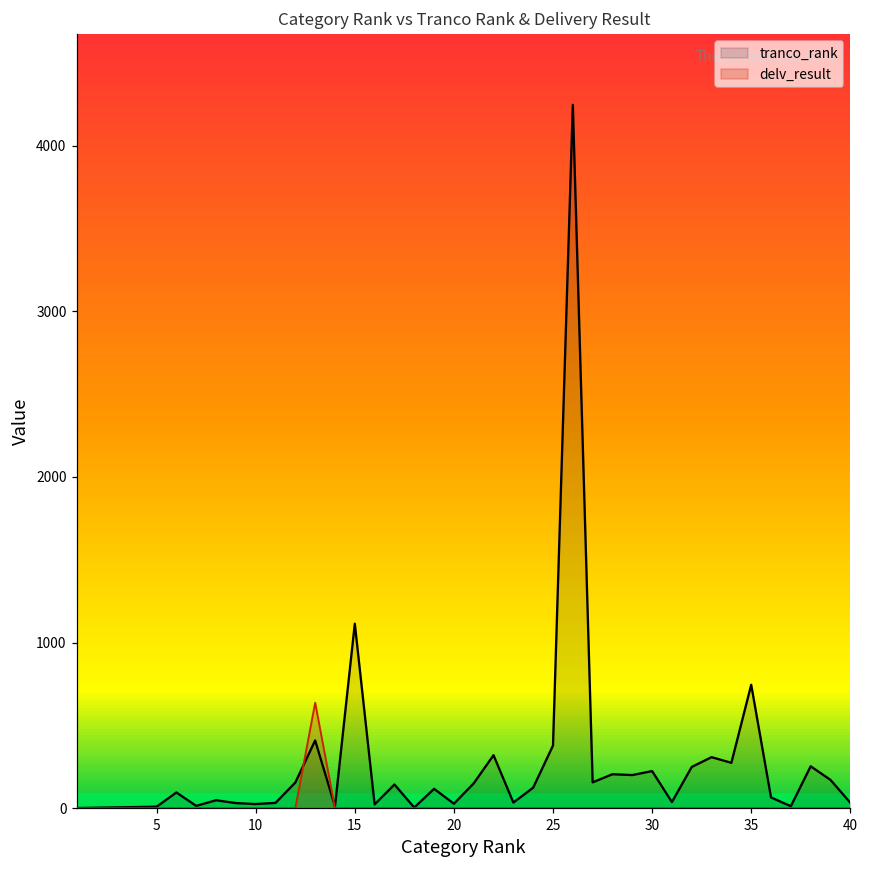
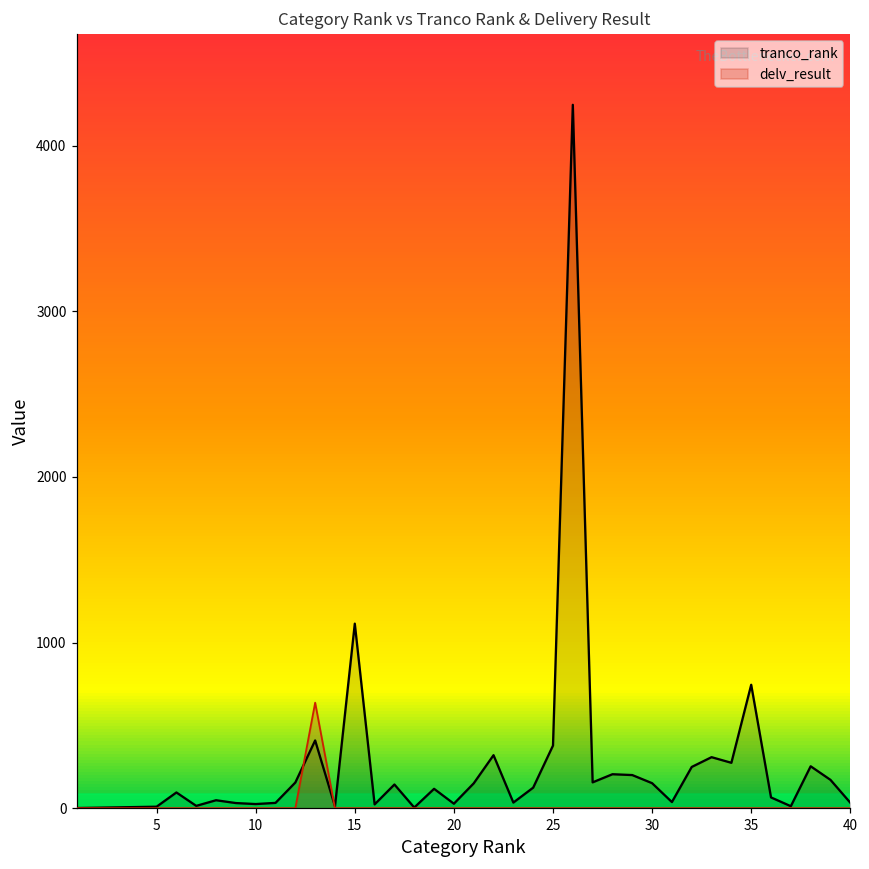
  {
    "tranco_rank": {
      "15": 1110,
      "25": 380,
-     "30": 220,
+     "30": 150,
      "35": 750
    }
  }
